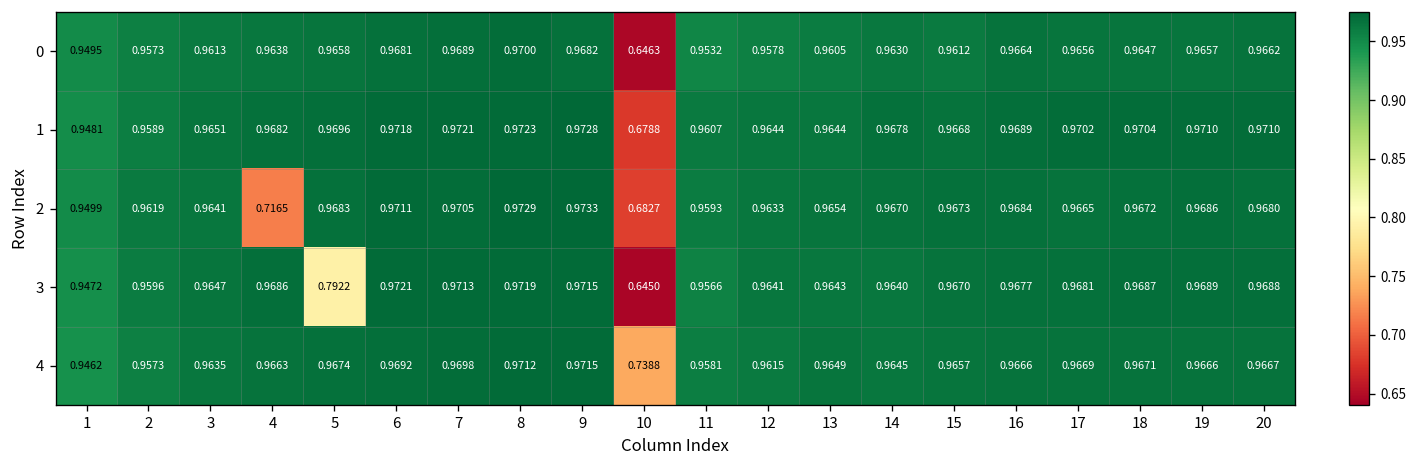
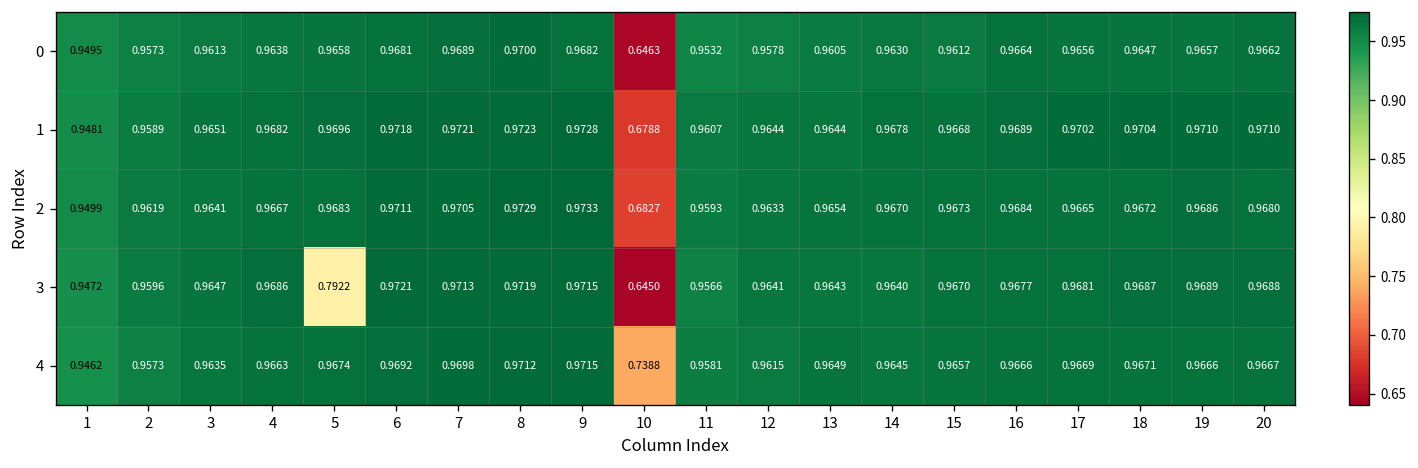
  {
    "0": {
      "1": 0.9495,
      "2": 0.9573,
      "3": 0.9613,
      "4": 0.9638,
      "5": 0.9658,
      "6": 0.9681,
      "7": 0.9689,
      "8": 0.9700,
      "9": 0.9682,
      "10": 0.6463,
      "11": 0.9532,
      "12": 0.9578,
      "13": 0.9605,
      "14": 0.9630,
      "15": 0.9612,
      "16": 0.9664,
      "17": 0.9656,
      "18": 0.9647,
      "19": 0.9657,
      "20": 0.9662
    },
    "1": {
      "1": 0.9481,
      "2": 0.9589,
      "3": 0.9651,
      "4": 0.9682,
      "5": 0.9696,
      "6": 0.9718,
      "7": 0.9721,
      "8": 0.9723,
      "9": 0.9728,
      "10": 0.6788,
      "11": 0.9607,
      "12": 0.9644,
      "13": 0.9644,
      "14": 0.9678,
      "15": 0.9668,
      "16": 0.9689,
      "17": 0.9702,
      "18": 0.9704,
      "19": 0.9710,
      "20": 0.9710
    },
    "2": {
      "1": 0.9499,
      "2": 0.9619,
      "3": 0.9641,
-     "4": 0.7165,
+     "4": 0.9667,
      "5": 0.9683,
      "6": 0.9711,
      "7": 0.9705,
      "8": 0.9729,
      "9": 0.9733,
      "10": 0.6827,
      "11": 0.9593,
      "12": 0.9633,
      "13": 0.9654,
      "14": 0.9670,
      "15": 0.9673,
      "16": 0.9684,
      "17": 0.9665,
      "18": 0.9672,
      "19": 0.9686,
      "20": 0.9680
    },
    "3": {
      "1": 0.9472,
      "2": 0.9596,
      "3": 0.9647,
      "4": 0.9686,
      "5": 0.7922,
      "6": 0.9721,
      "7": 0.9713,
      "8": 0.9719,
      "9": 0.9715,
      "10": 0.6450,
      "11": 0.9566,
      "12": 0.9641,
      "13": 0.9643,
      "14": 0.9640,
      "15": 0.9670,
      "16": 0.9677,
      "17": 0.9681,
      "18": 0.9687,
      "19": 0.9689,
      "20": 0.9688
    },
    "4": {
      "1": 0.9462,
      "2": 0.9573,
      "3": 0.9635,
      "4": 0.9663,
      "5": 0.9674,
      "6": 0.9692,
      "7": 0.9698,
      "8": 0.9712,
      "9": 0.9715,
      "10": 0.7388,
      "11": 0.9581,
      "12": 0.9615,
      "13": 0.9649,
      "14": 0.9645,
      "15": 0.9657,
      "16": 0.9666,
      "17": 0.9669,
      "18": 0.9671,
      "19": 0.9666,
      "20": 0.9667
    }
  }
